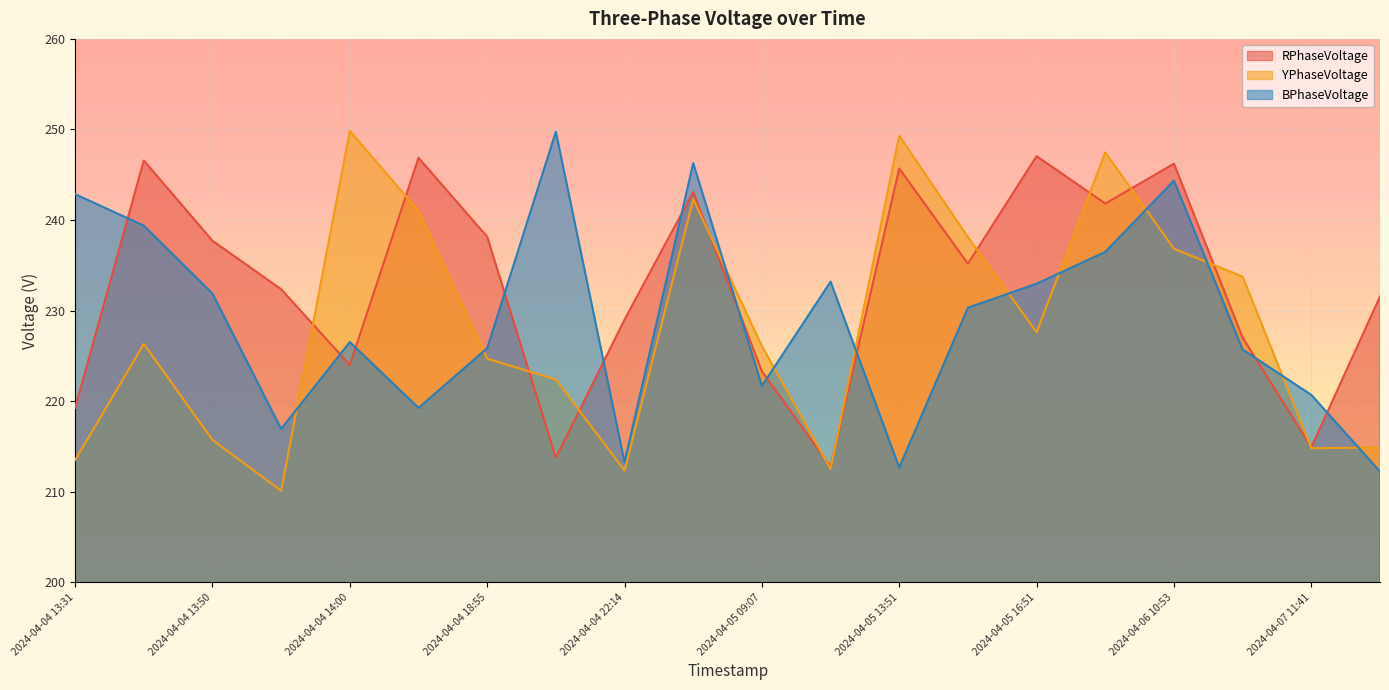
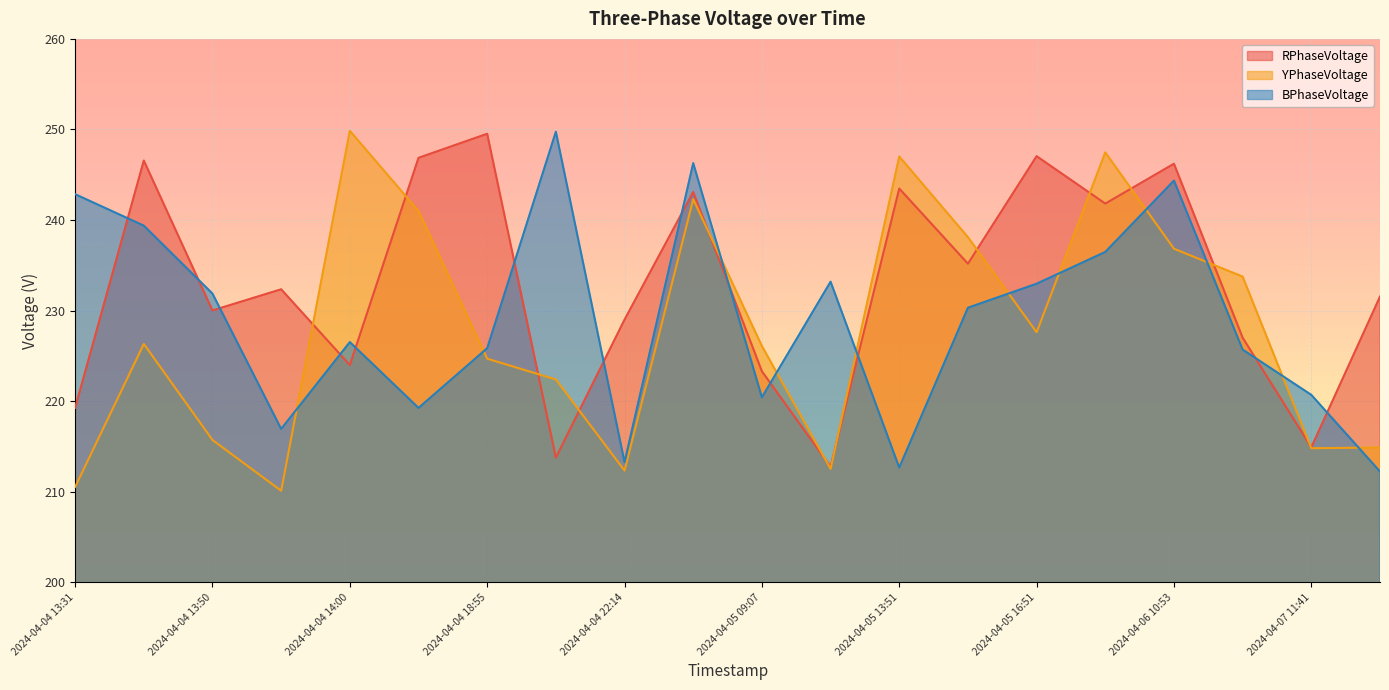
  {
    "RPhaseVoltage": {
      "2024-04-04 13:31": 219,
-     "2024-04-04 13:50": 238,
+     "2024-04-04 13:50": 230,
      "2024-04-04 14:00": 224,
-     "2024-04-04 18:55": 238,
+     "2024-04-04 18:55": 250,
      "2024-04-04 22:14": 229,
      "2024-04-05 09:07": 223,
-     "2024-04-05 13:51": 246,
+     "2024-04-05 13:51": 243,
      "2024-04-05 16:51": 247,
      "2024-04-06 10:53": 246
    },
    "YPhaseVoltage": {
-     "2024-04-04 13:31": 214,
+     "2024-04-04 13:31": 211,
      "2024-04-04 13:50": 216,
      "2024-04-04 14:00": 250,
      "2024-04-04 18:55": 225,
      "2024-04-04 22:14": 212,
      "2024-04-05 09:07": 226,
-     "2024-04-05 13:51": 249,
+     "2024-04-05 13:51": 247,
      "2024-04-05 16:51": 228,
      "2024-04-06 10:53": 237
    },
    "BPhaseVoltage": {
      "2024-04-04 13:31": 243,
      "2024-04-04 13:50": 232,
      "2024-04-04 14:00": 227,
      "2024-04-04 18:55": 226,
      "2024-04-04 22:14": 213,
-     "2024-04-05 09:07": 222,
+     "2024-04-05 09:07": 220,
      "2024-04-05 13:51": 213,
      "2024-04-05 16:51": 233,
      "2024-04-06 10:53": 244,
      "2024-04-07 11:41": 221
    }
  }
